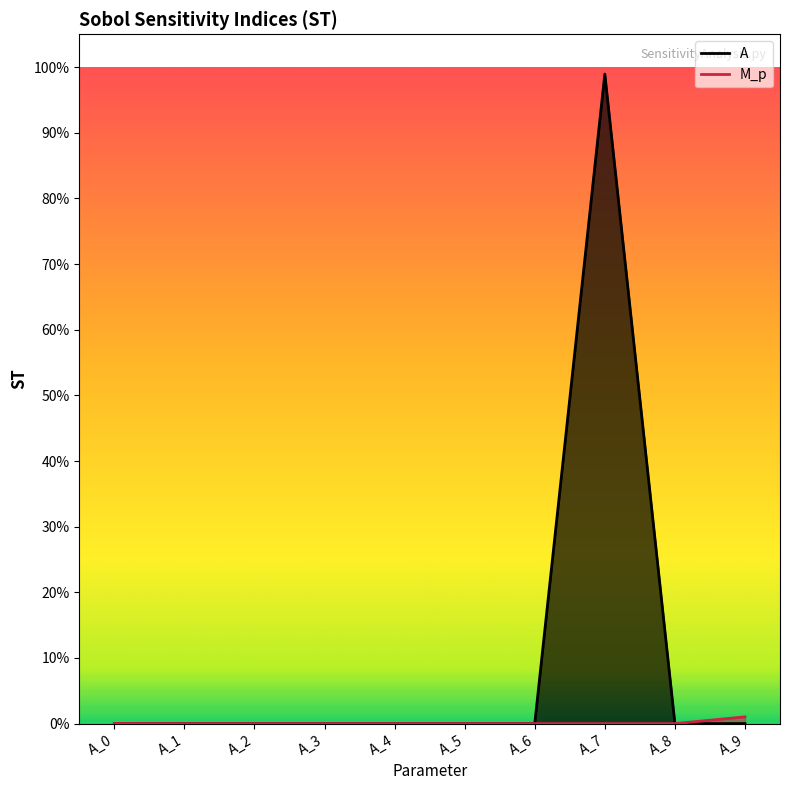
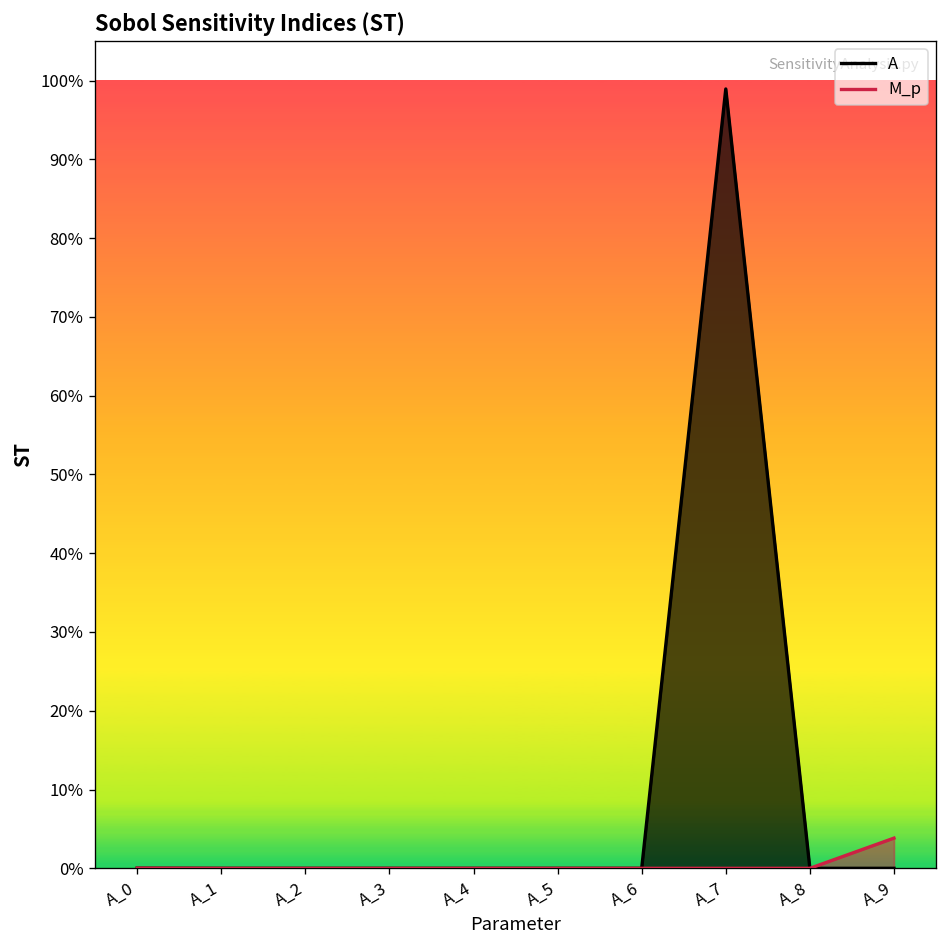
  {
    "A": {
      "A_7": "99%",
      "A_9": "0%"
    },
    "M_p": {
      "A_7": "0%",
-     "A_9": "1%"
+     "A_9": "4%"
    }
  }
